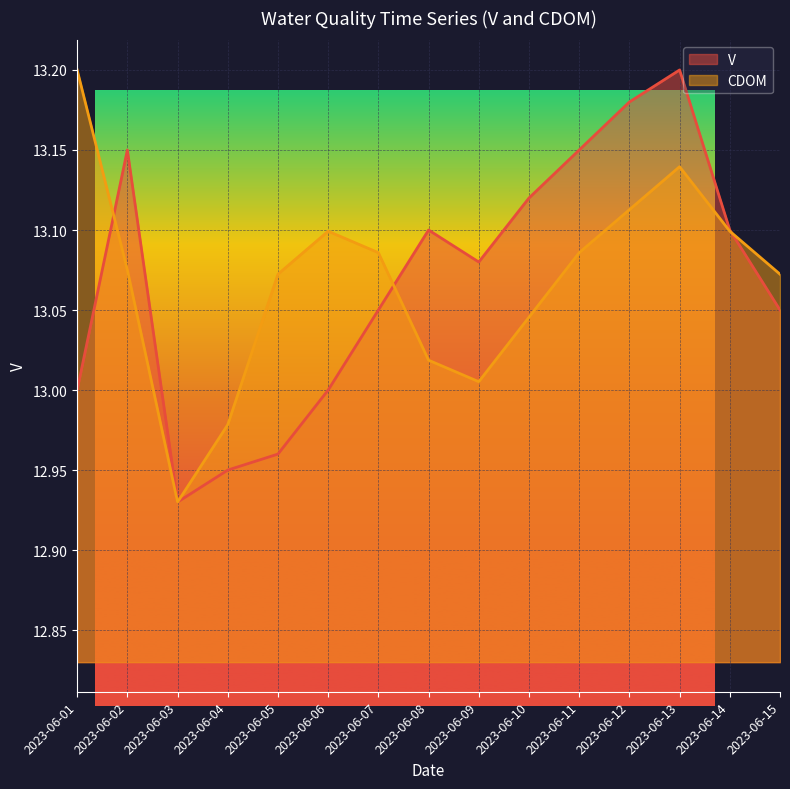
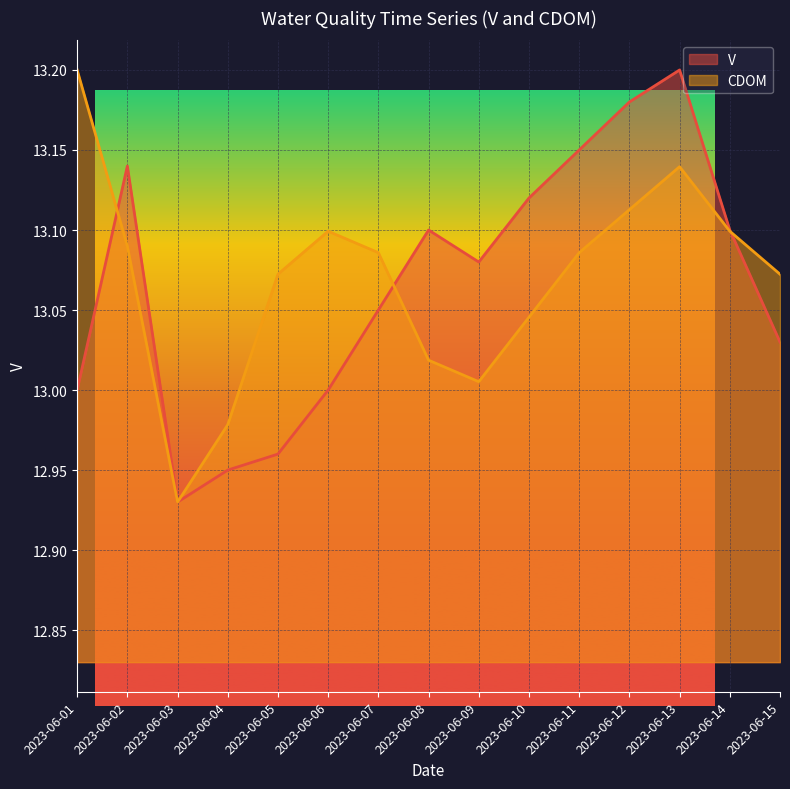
  {
    "V": {
      "2023-06-01": 13.00,
-     "2023-06-02": 13.15,
+     "2023-06-02": 13.14,
      "2023-06-04": 12.95,
      "2023-06-05": 12.96,
      "2023-06-06": 13.00,
      "2023-06-07": 13.05,
      "2023-06-08": 13.10,
      "2023-06-09": 13.08,
      "2023-06-10": 13.12,
      "2023-06-11": 13.15,
      "2023-06-12": 13.18,
      "2023-06-13": 13.20,
-     "2023-06-15": 13.05
+     "2023-06-15": 13.03
    },
    "CDOM": {
      "2023-06-01": 13.200,
-     "2023-06-02": 13.075,
+     "2023-06-02": 13.090,
      "2023-06-04": 12.978,
      "2023-06-05": 13.072,
      "2023-06-06": 13.099,
      "2023-06-07": 13.086,
      "2023-06-08": 13.019,
      "2023-06-09": 13.005,
      "2023-06-10": 13.046,
      "2023-06-11": 13.086,
      "2023-06-12": 13.113,
      "2023-06-13": 13.140,
      "2023-06-15": 13.072
    }
  }
